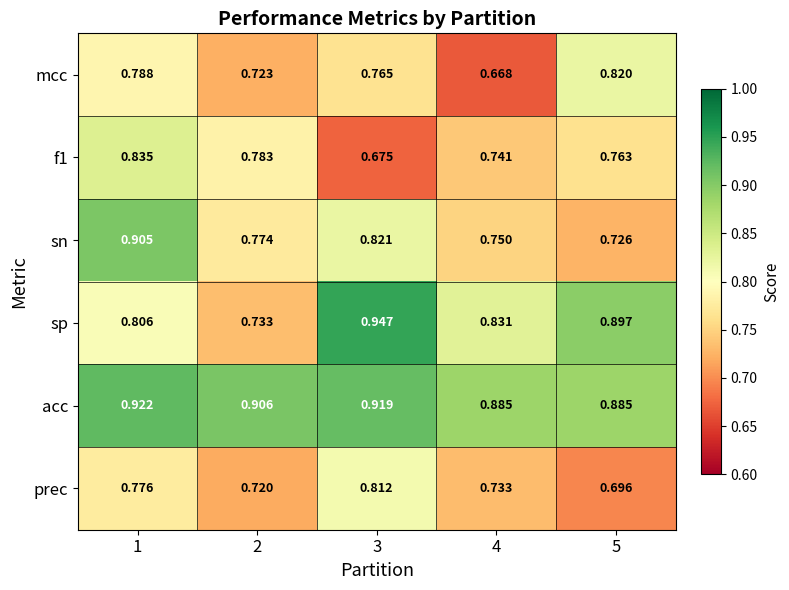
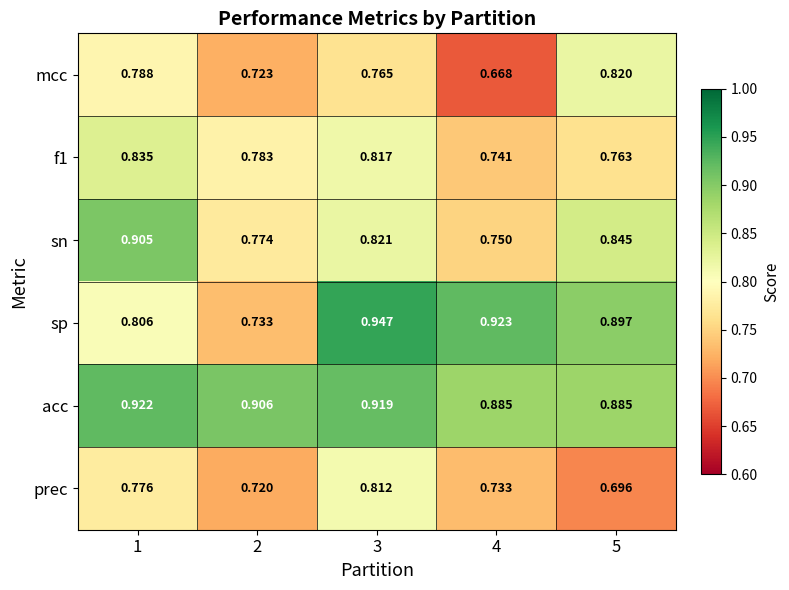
  {
    "mcc": {
      "1": 0.788,
      "2": 0.723,
      "3": 0.765,
      "4": 0.668,
      "5": 0.820
    },
    "f1": {
      "1": 0.835,
      "2": 0.783,
-     "3": 0.675,
+     "3": 0.817,
      "4": 0.741,
      "5": 0.763
    },
    "sn": {
      "1": 0.905,
      "2": 0.774,
      "3": 0.821,
      "4": 0.750,
-     "5": 0.726
+     "5": 0.845
    },
    "sp": {
      "1": 0.806,
      "2": 0.733,
      "3": 0.947,
-     "4": 0.831,
+     "4": 0.923,
      "5": 0.897
    },
    "acc": {
      "1": 0.922,
      "2": 0.906,
      "3": 0.919,
      "4": 0.885,
      "5": 0.885
    },
    "prec": {
      "1": 0.776,
      "2": 0.720,
      "3": 0.812,
      "4": 0.733,
      "5": 0.696
    }
  }
